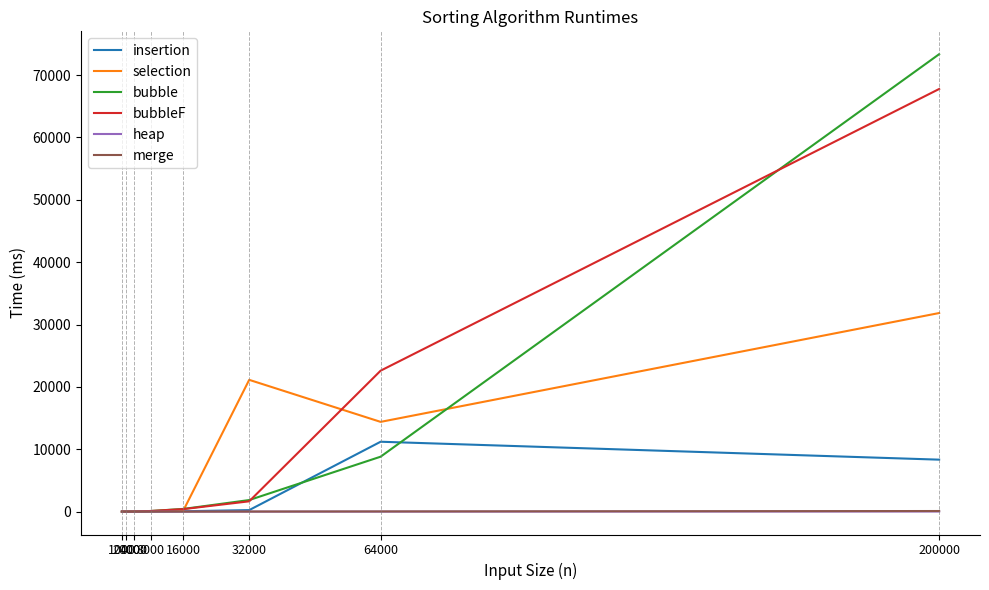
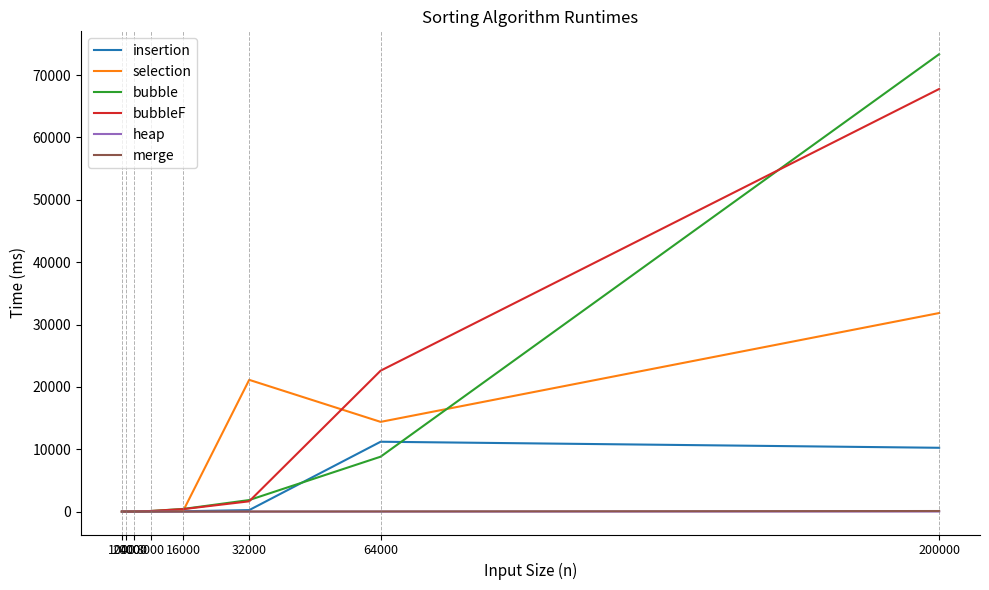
  {
    "insertion": {
      "64000": 11000,
-     "200000": 8000
+     "200000": 10000
    },
    "selection": {
      "32000": 21000,
      "64000": 14000,
      "200000": 32000
    },
    "bubble": {
      "64000": 9000,
      "200000": 73000
    },
    "bubbleF": {
      "64000": 23000,
      "200000": 68000
    }
  }
